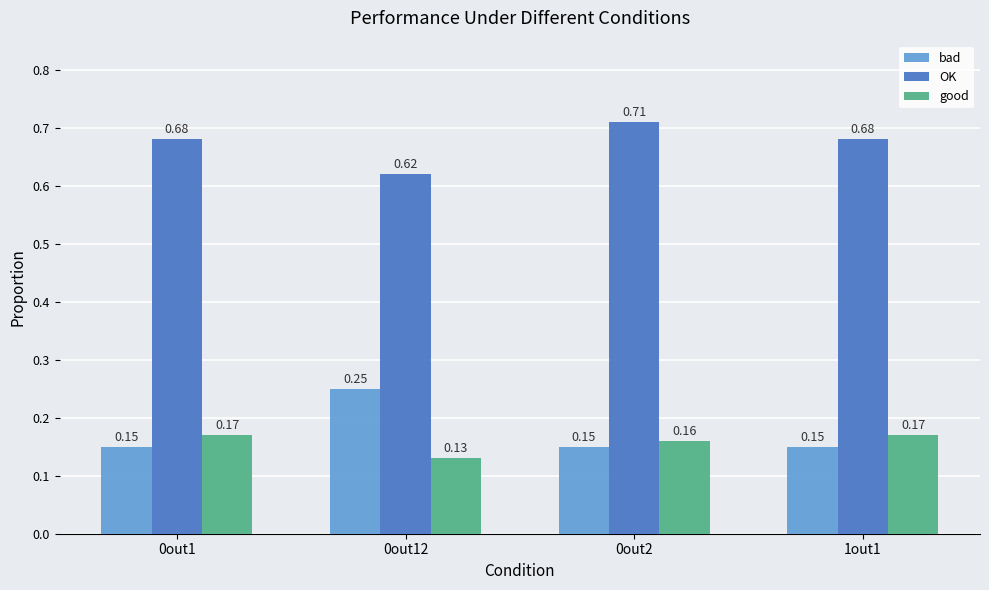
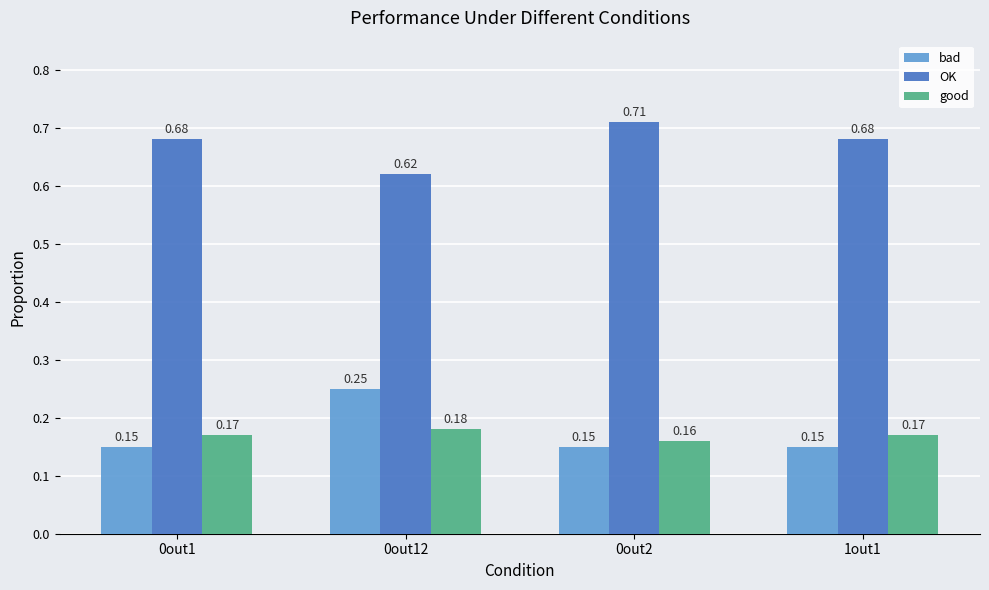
  {
    "good": {
      "0out1": 0.17,
-     "0out12": 0.13,
+     "0out12": 0.18,
      "0out2": 0.16,
      "1out1": 0.17
    }
  }
